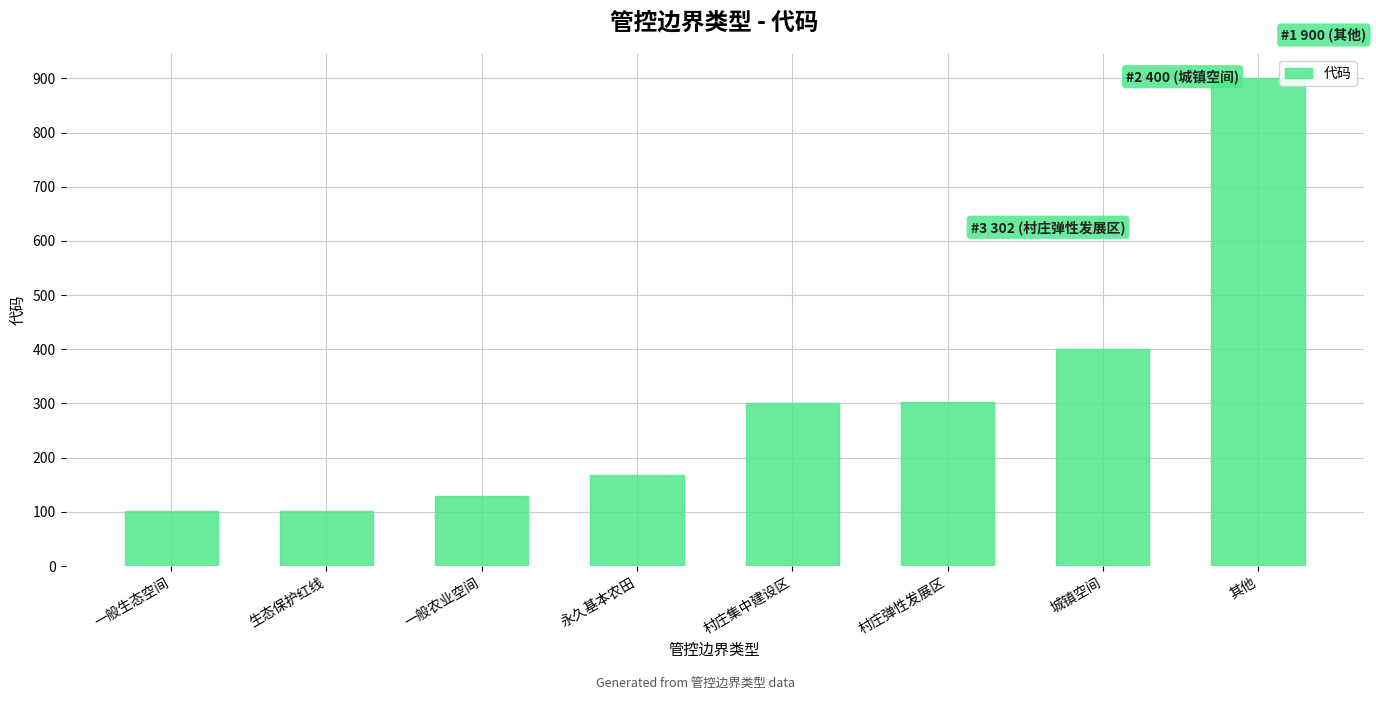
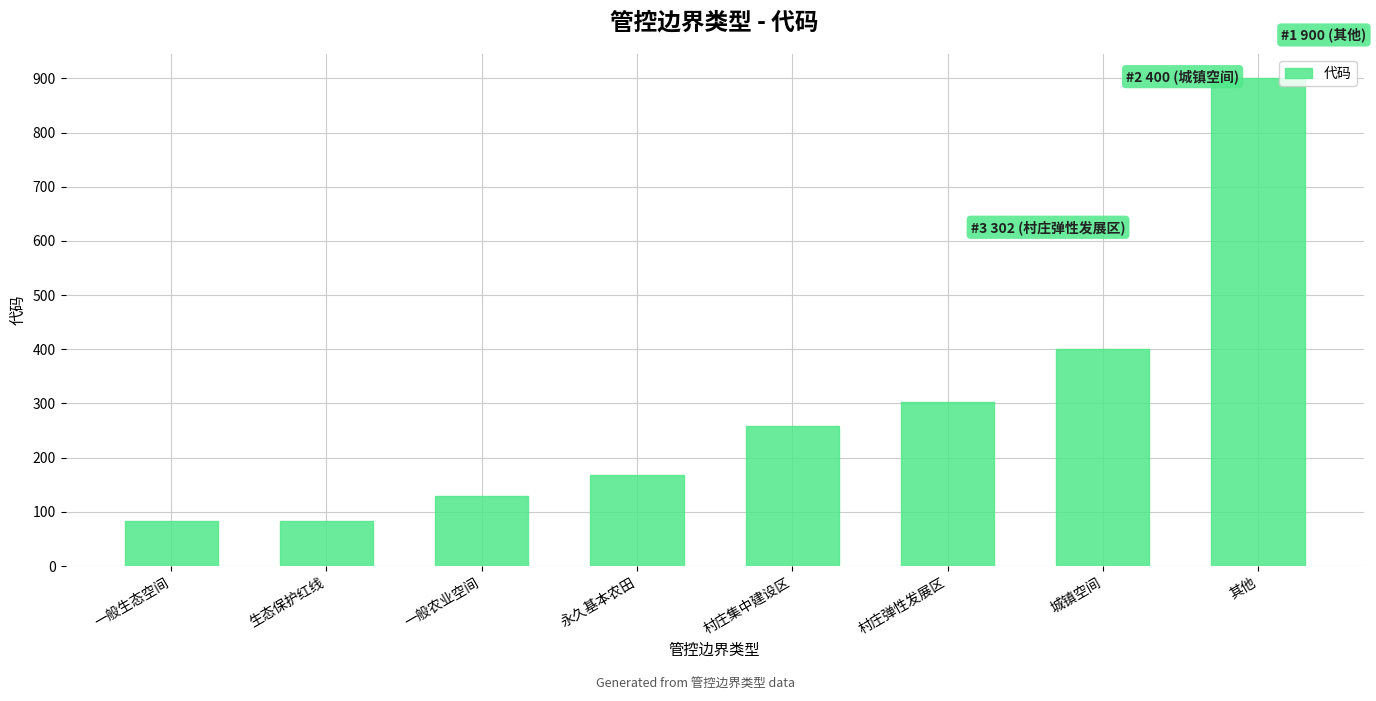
  {
-   "一般生态空间": 100,
-   "生态保护红线": 100,
+   "一般生态空间": 80,
+   "生态保护红线": 80,
    "一般农业空间": 130,
    "永久基本农田": 170,
-   "村庄集中建设区": 300,
+   "村庄集中建设区": 260,
    "村庄弹性发展区": 300,
    "城镇空间": 400
  }
